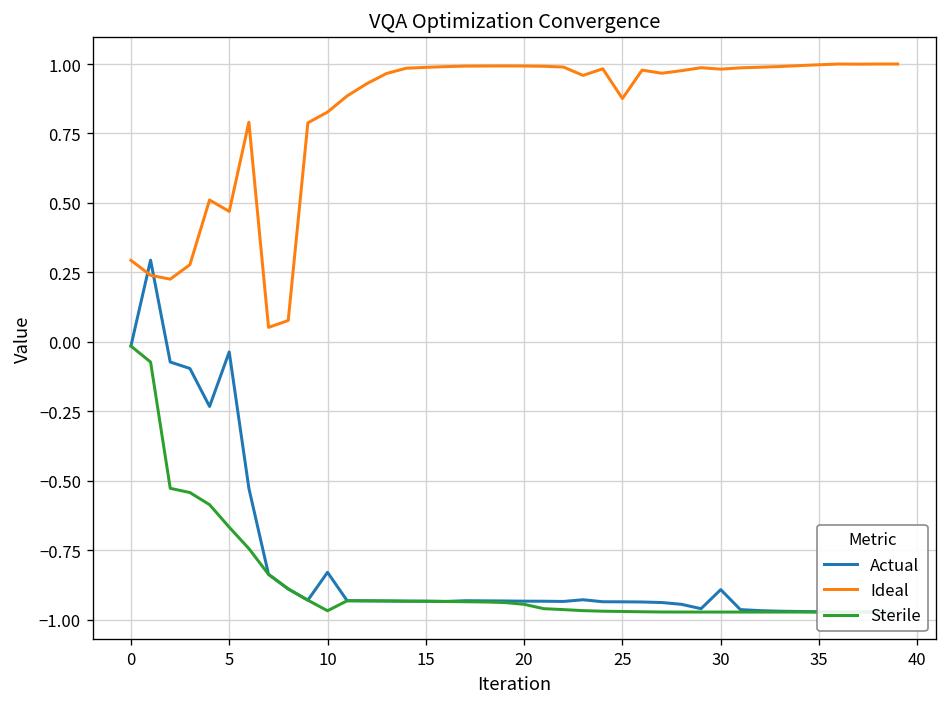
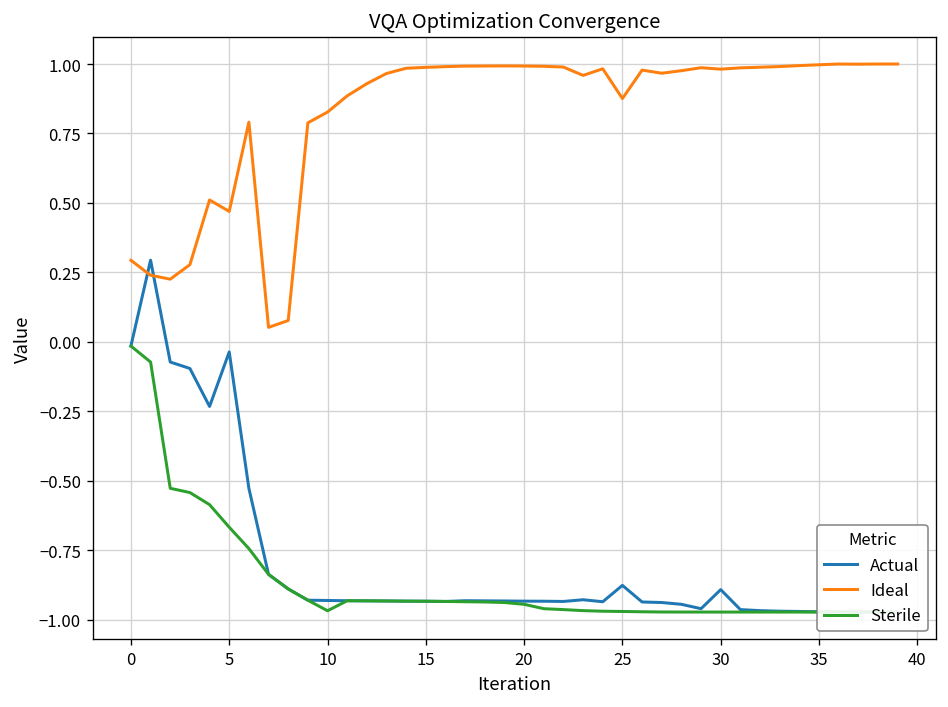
  {
    "Actual": {
      "5": -0.04,
-     "10": -0.83,
+     "10": -0.93,
      "20": -0.93,
-     "25": -0.94,
+     "25": -0.88,
      "30": -0.89
    },
    "Ideal": {
      "0": 0.29,
      "5": 0.47,
      "10": 0.83,
      "15": 0.99,
      "20": 0.99,
      "25": 0.88,
      "30": 0.98,
      "35": 1.00
    },
    "Sterile": {
      "5": -0.67,
      "10": -0.97,
      "20": -0.94,
      "25": -0.97,
      "30": -0.97
    }
  }
